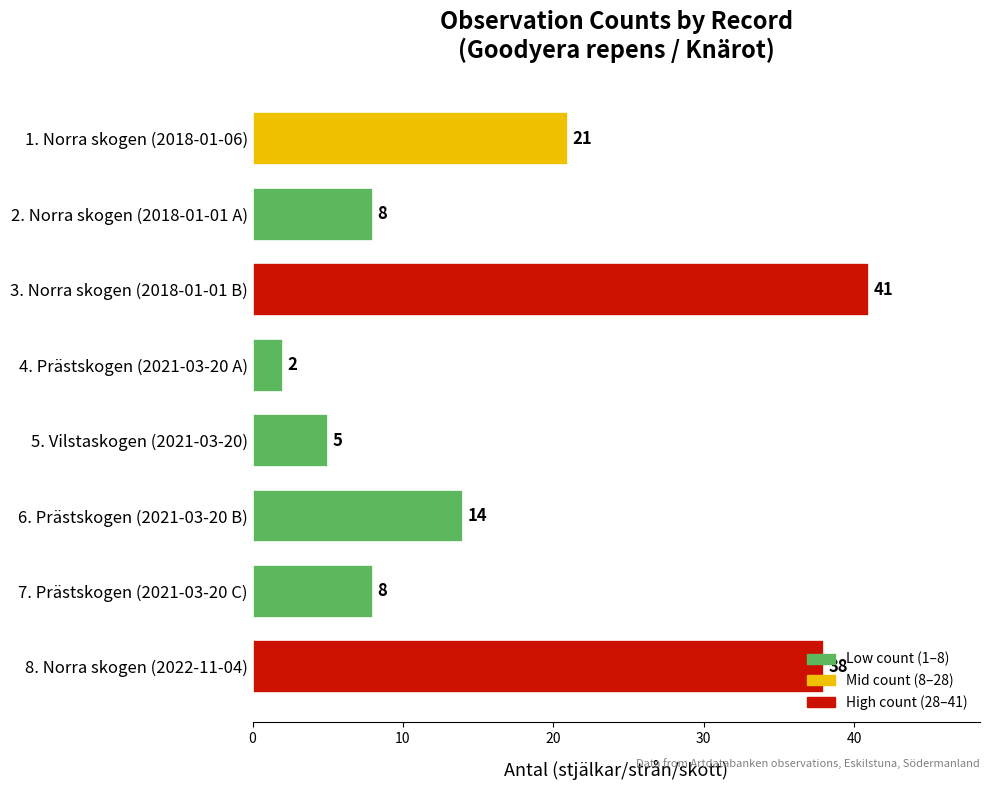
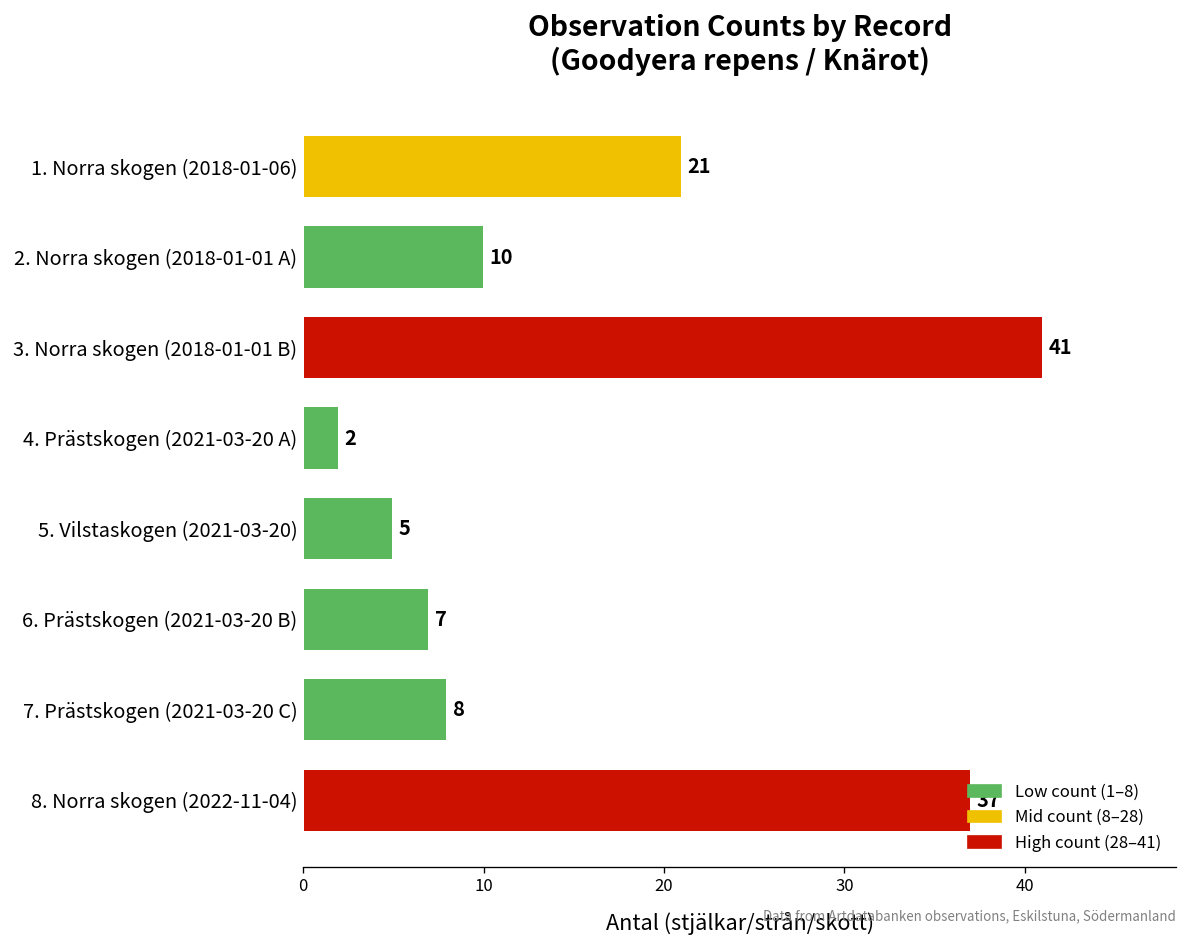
  {
    "1. Norra skogen (2018-01-06)": 21,
-   "2. Norra skogen (2018-01-01 A)": 8,
+   "2. Norra skogen (2018-01-01 A)": 10,
    "3. Norra skogen (2018-01-01 B)": 41,
    "4. Prästskogen (2021-03-20 A)": 2,
    "5. Vilstaskogen (2021-03-20)": 5,
-   "6. Prästskogen (2021-03-20 B)": 14,
+   "6. Prästskogen (2021-03-20 B)": 7,
    "7. Prästskogen (2021-03-20 C)": 8,
-   "8. Norra skogen (2022-11-04)": 38
+   "8. Norra skogen (2022-11-04)": 37
  }
